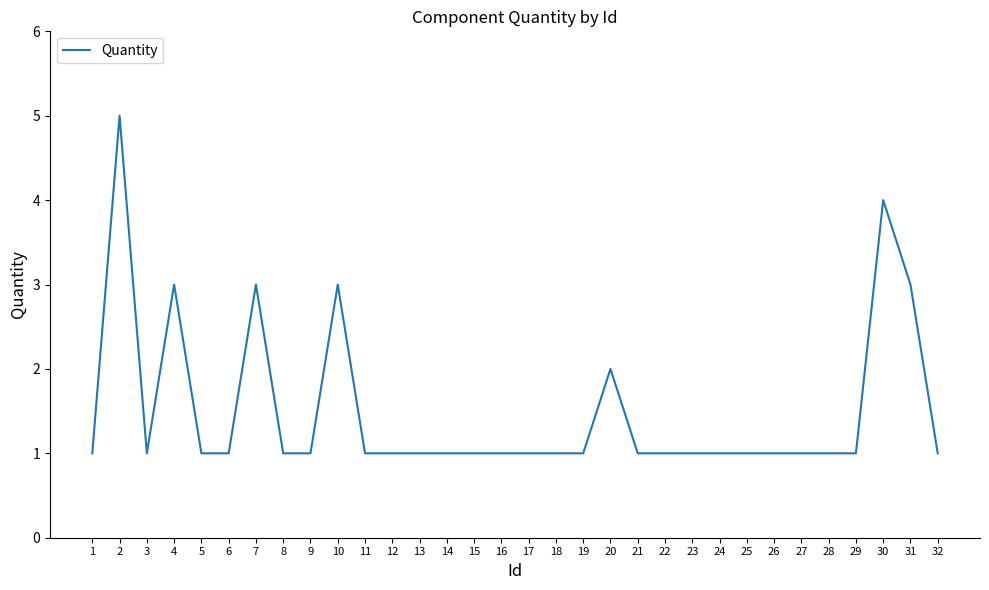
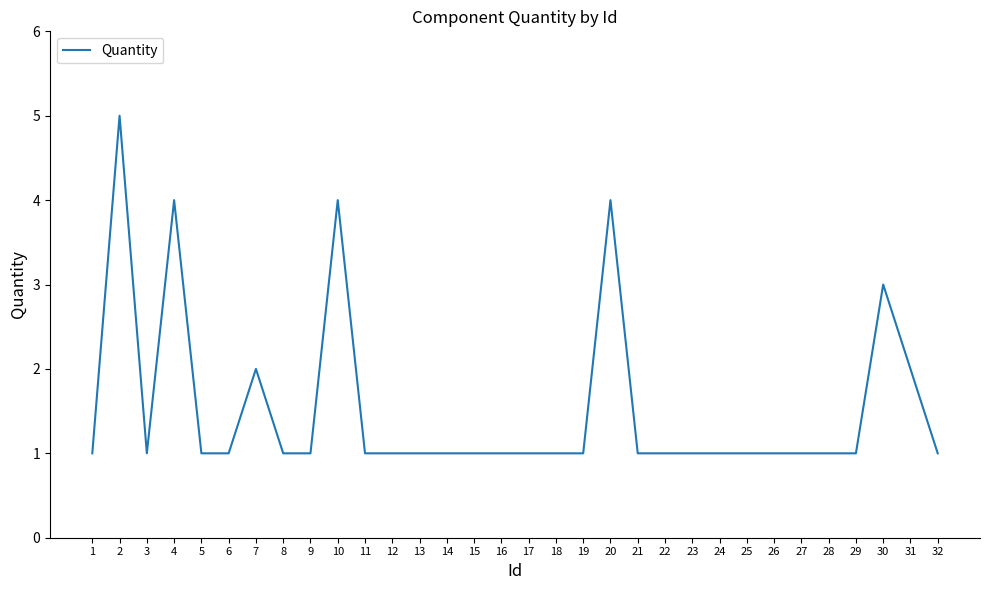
  {
    "1": 1,
    "2": 5,
    "3": 1,
-   "4": 3,
+   "4": 4,
    "5": 1,
    "6": 1,
-   "7": 3,
+   "7": 2,
    "8": 1,
    "9": 1,
-   "10": 3,
+   "10": 4,
    "11": 1,
    "12": 1,
    "13": 1,
    "14": 1,
    "15": 1,
    "16": 1,
    "17": 1,
    "18": 1,
    "19": 1,
-   "20": 2,
+   "20": 4,
    "21": 1,
    "22": 1,
    "23": 1,
    "24": 1,
    "25": 1,
    "26": 1,
    "27": 1,
    "28": 1,
    "29": 1,
-   "30": 4,
-   "31": 3,
+   "30": 3,
+   "31": 2,
    "32": 1
  }
